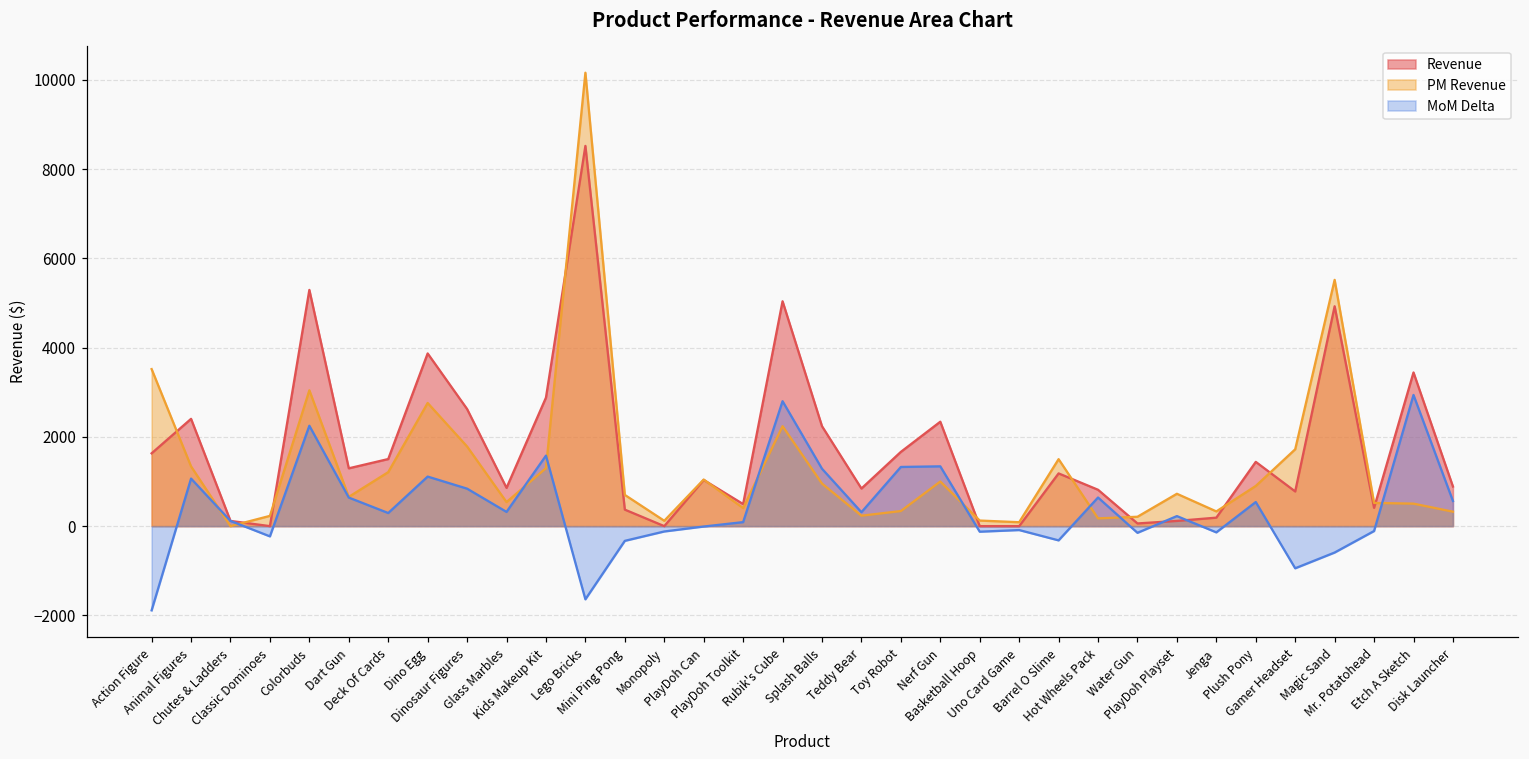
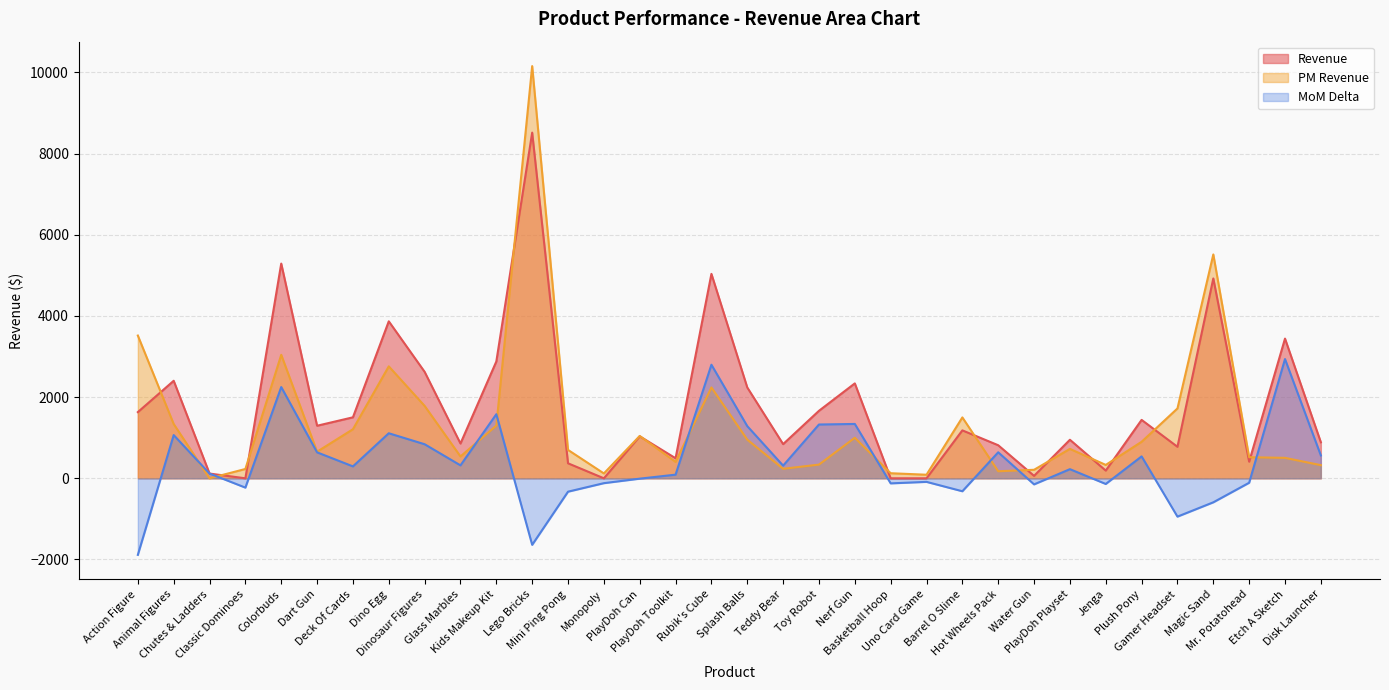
  {
    "Revenue": {
      "Action Figure": 1600,
      "Animal Figures": 2400,
      "Colorbuds": 5300,
      "Dart Gun": 1300,
      "Deck Of Cards": 1500,
      "Dino Egg": 3900,
      "Dinosaur Figures": 2600,
      "Glass Marbles": 900,
      "Kids Makeup Kit": 2900,
      "Lego Bricks": 8500,
      "Mini Ping Pong": 400,
      "PlayDoh Toolkit": 500,
      "Rubik's Cube": 5000,
      "Splash Balls": 2200,
      "Teddy Bear": 800,
      "Toy Robot": 1700,
      "Nerf Gun": 2300,
      "Barrel O Slime": 1200,
      "Hot Wheels Pack": 800,
-     "PlayDoh Playset": 100,
+     "PlayDoh Playset": 900,
      "Jenga": 200,
      "Plush Pony": 1400,
      "Gamer Headset": 800,
      "Magic Sand": 4900,
      "Mr. Potatohead": 400,
      "Etch A Sketch": 3400,
      "Disk Launcher": 900
    },
    "PM Revenue": {
      "Action Figure": 3500,
      "Animal Figures": 1300,
      "Chutes & Ladders": 0,
      "Classic Dominoes": 200,
      "Colorbuds": 3000,
      "Deck Of Cards": 1200,
      "Dino Egg": 2800,
      "Dinosaur Figures": 1800,
      "Glass Marbles": 500,
      "Kids Makeup Kit": 1300,
      "Lego Bricks": 10200,
      "Mini Ping Pong": 700,
      "Monopoly": 100,
      "PlayDoh Toolkit": 400,
      "Rubik's Cube": 2200,
      "Splash Balls": 1000,
      "Teddy Bear": 200,
      "Toy Robot": 300,
      "Nerf Gun": 1000,
      "Basketball Hoop": 100,
      "Uno Card Game": 100,
      "Barrel O Slime": 1500,
      "Hot Wheels Pack": 200,
      "Water Gun": 200,
      "PlayDoh Playset": 700,
      "Jenga": 300,
      "Plush Pony": 900,
      "Gamer Headset": 1700,
      "Magic Sand": 5500,
      "Mr. Potatohead": 500,
      "Etch A Sketch": 500,
      "Disk Launcher": 300
    }
  }
